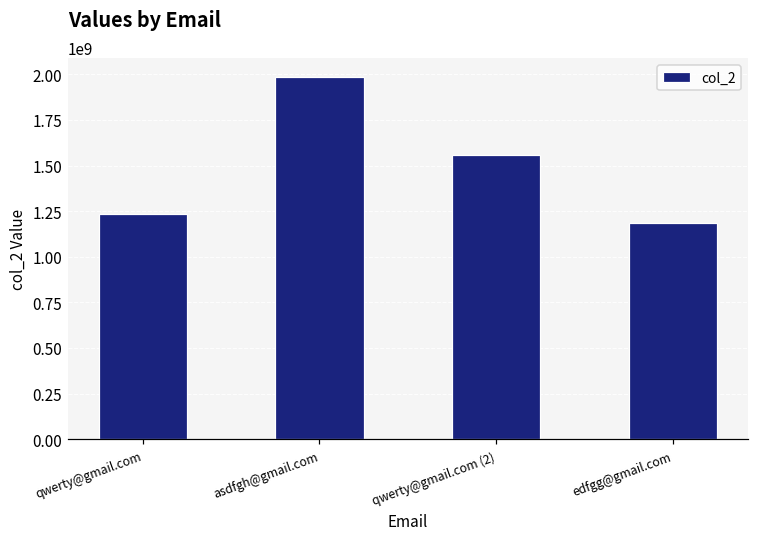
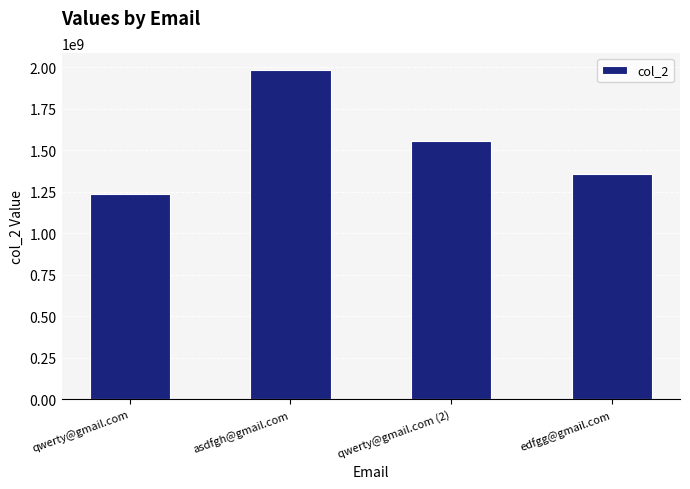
  {
    "qwerty@gmail.com": 1230000000,
    "asdfgh@gmail.com": 1990000000,
    "qwerty@gmail.com (2)": 1560000000,
-   "edfgg@gmail.com": 1190000000
+   "edfgg@gmail.com": 1360000000
  }
